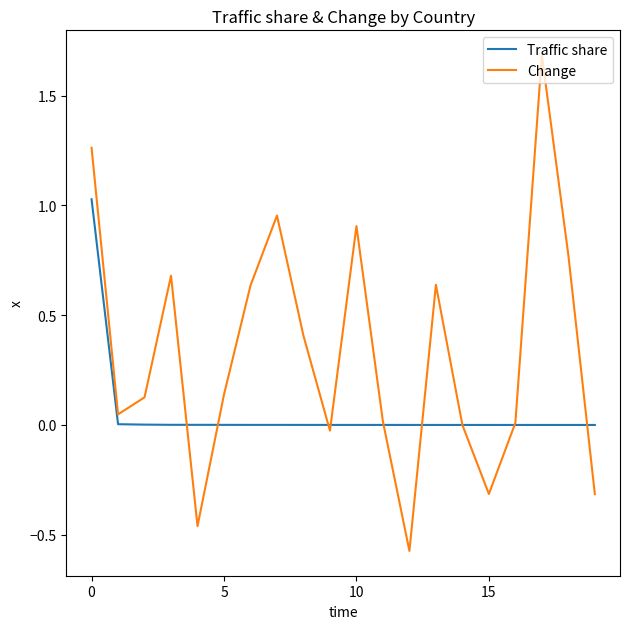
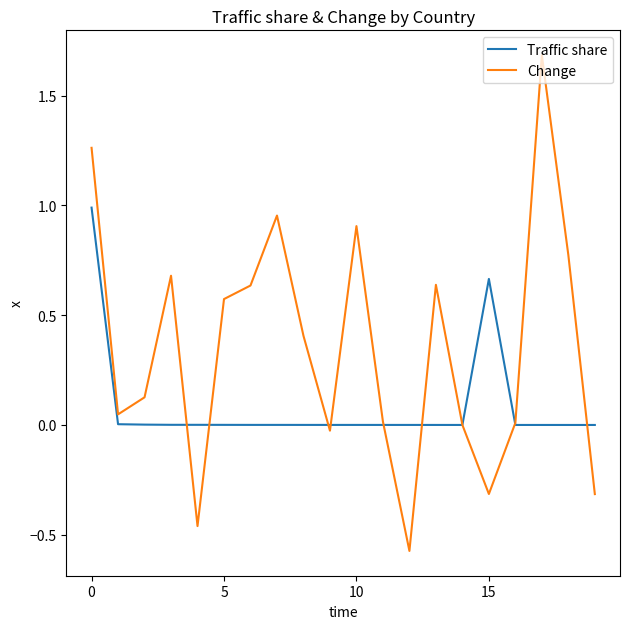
  {
    "Traffic share": {
-     "0": 1.03,
+     "0": 0.99,
      "5": 0.00,
      "10": 0.00,
-     "15": 0.00
+     "15": 0.67
    },
    "Change": {
      "0": 1.26,
-     "5": 0.14,
+     "5": 0.57,
      "10": 0.91,
      "15": -0.31
    }
  }
